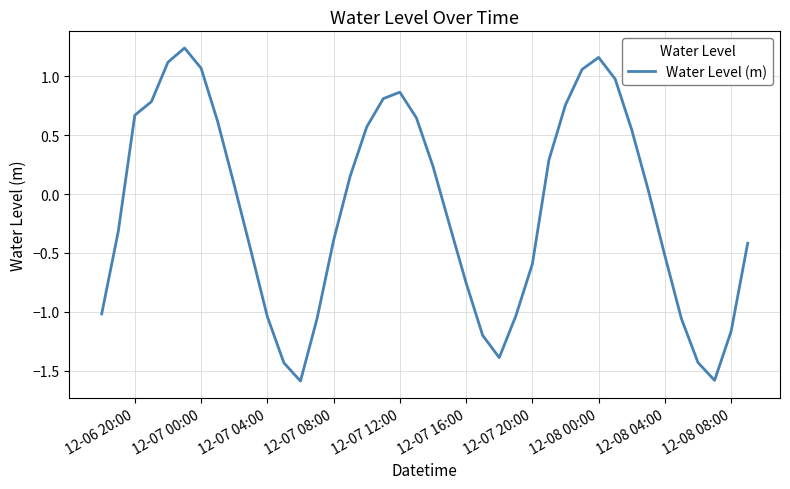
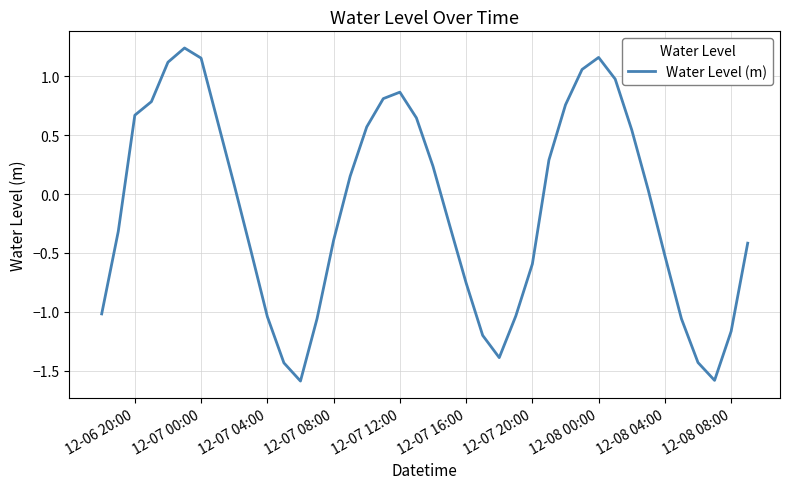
  {
    "12-06 20:00": 0.67,
-   "12-07 00:00": 1.07,
+   "12-07 00:00": 1.15,
    "12-07 04:00": -1.04,
    "12-07 08:00": -0.39,
    "12-07 12:00": 0.86,
    "12-07 16:00": -0.75,
    "12-07 20:00": -0.59,
    "12-08 00:00": 1.16,
    "12-08 04:00": -0.52,
    "12-08 08:00": -1.16
  }
